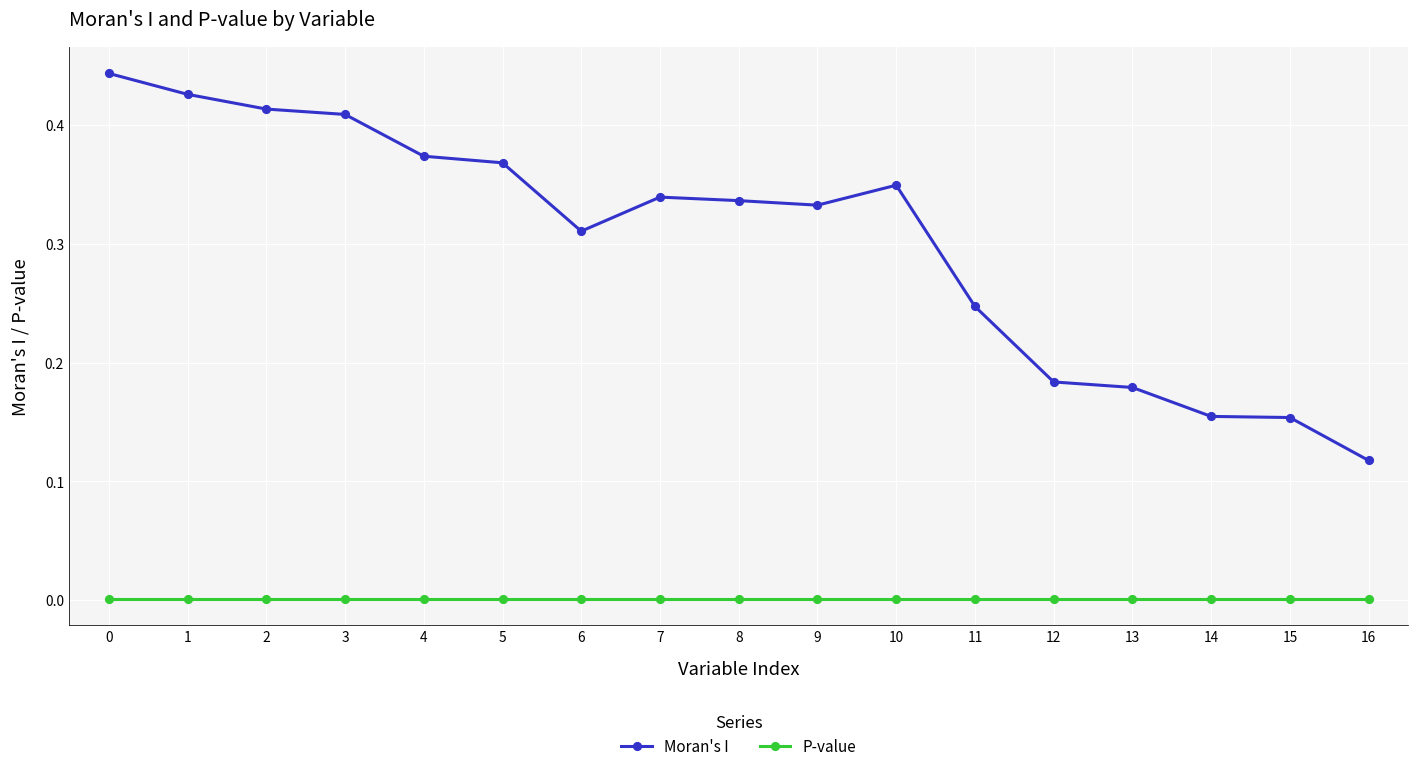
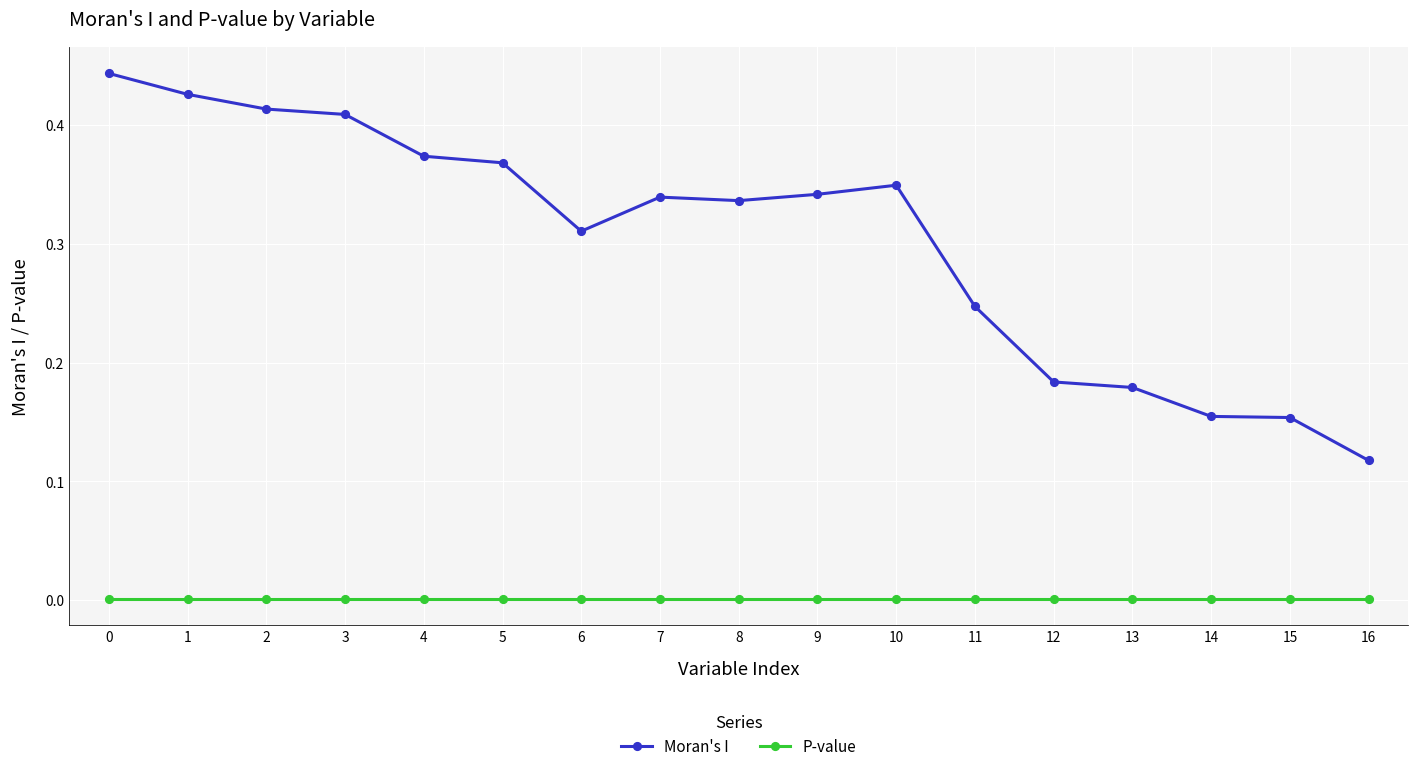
  {
    "Moran's I": {
      "0": 0.443,
      "1": 0.426,
      "2": 0.413,
      "3": 0.409,
      "4": 0.374,
      "5": 0.368,
      "6": 0.311,
      "7": 0.339,
      "8": 0.336,
-     "9": 0.332,
+     "9": 0.342,
      "10": 0.349,
      "11": 0.247,
      "12": 0.184,
      "13": 0.179,
      "14": 0.155,
      "15": 0.154,
      "16": 0.118
    },
    "P-value": {
      "0": 0.001,
      "1": 0.001,
      "2": 0.001,
      "3": 0.001,
      "4": 0.001,
      "5": 0.001,
      "6": 0.001,
      "7": 0.001,
      "8": 0.001,
      "9": 0.001,
      "10": 0.001,
      "11": 0.001,
      "12": 0.001,
      "13": 0.001,
      "14": 0.001,
      "15": 0.001,
      "16": 0.001
    }
  }
